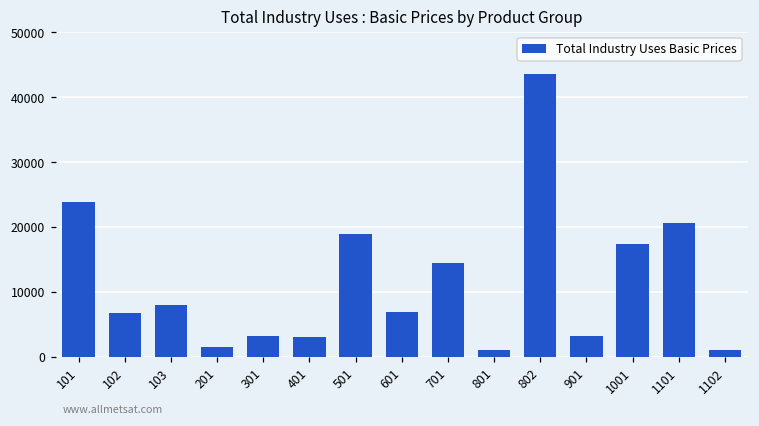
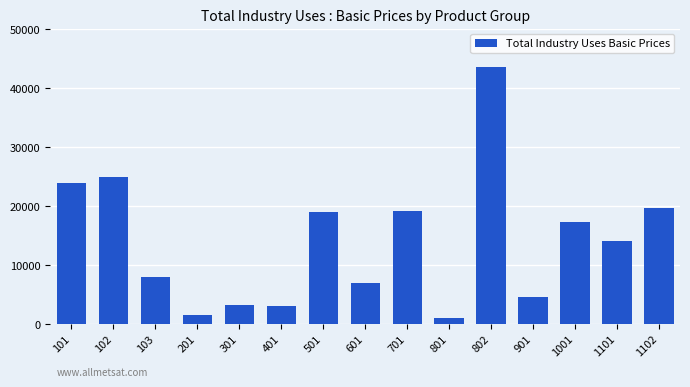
  {
    "101": 24000,
-   "102": 7000,
+   "102": 25000,
    "103": 8000,
    "201": 1000,
    "301": 3000,
    "401": 3000,
    "501": 19000,
    "601": 7000,
-   "701": 14000,
+   "701": 19000,
    "801": 1000,
    "802": 44000,
-   "901": 3000,
+   "901": 5000,
    "1001": 17000,
-   "1101": 21000,
-   "1102": 1000
+   "1101": 14000,
+   "1102": 20000
  }
